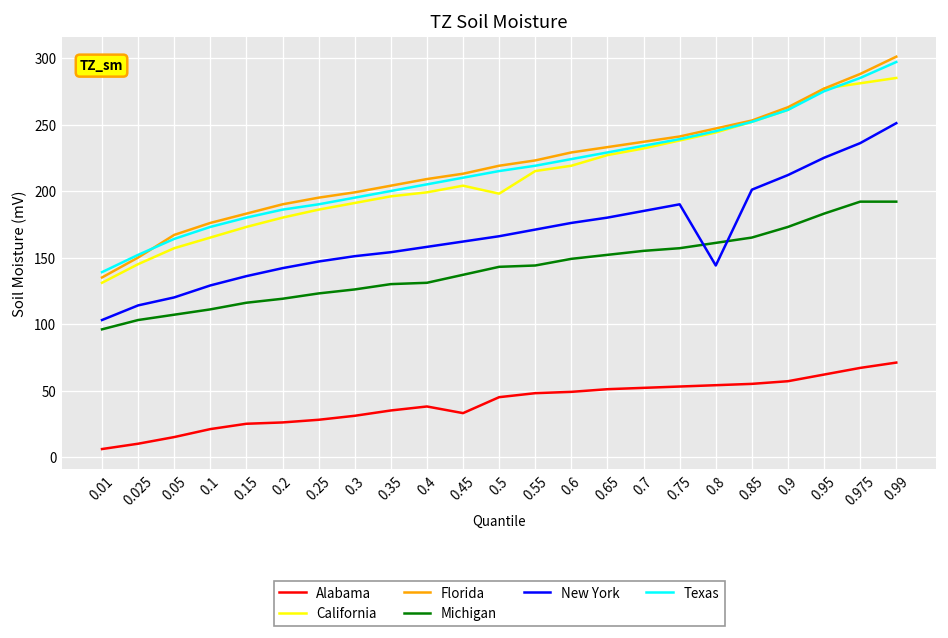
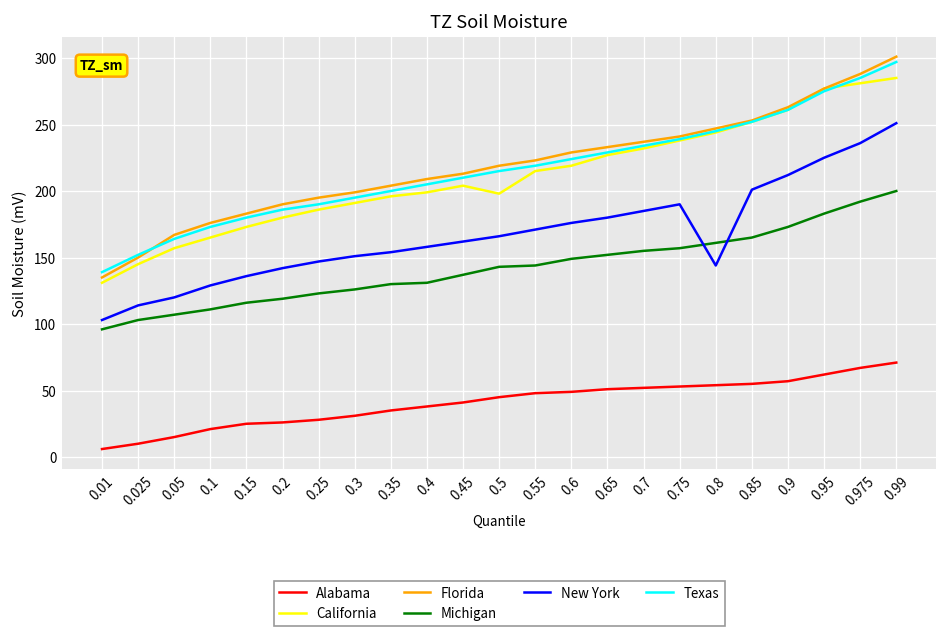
  {
    "Alabama": {
      "0.01": 6,
      "0.025": 10,
      "0.05": 15,
      "0.1": 21,
      "0.15": 25,
      "0.2": 26,
      "0.25": 28,
      "0.3": 31,
      "0.35": 35,
      "0.4": 38,
-     "0.45": 33,
+     "0.45": 41,
      "0.5": 45,
      "0.55": 48,
      "0.6": 49,
      "0.65": 51,
      "0.7": 52,
      "0.75": 53,
      "0.8": 54,
      "0.85": 55,
      "0.9": 57,
      "0.95": 62,
      "0.975": 67,
      "0.99": 71
    },
    "California": {
      "0.01": 131,
      "0.025": 145,
      "0.05": 157,
      "0.1": 165,
      "0.15": 173,
      "0.2": 180,
      "0.25": 186,
      "0.3": 191,
      "0.35": 196,
      "0.4": 199,
      "0.45": 204,
      "0.5": 198,
      "0.55": 215,
      "0.6": 219,
      "0.975": 281,
      "0.99": 285
    },
    "Florida": {
      "0.01": 135,
      "0.05": 167,
      "0.1": 176,
      "0.15": 183,
      "0.2": 190,
      "0.25": 195,
      "0.3": 199,
      "0.35": 204,
      "0.4": 209,
      "0.45": 213,
      "0.5": 219,
      "0.55": 223,
      "0.6": 229,
      "0.65": 233,
      "0.7": 237,
      "0.975": 288,
      "0.99": 301
    },
    "Michigan": {
      "0.01": 96,
      "0.025": 103,
      "0.05": 107,
      "0.1": 111,
      "0.15": 116,
      "0.2": 119,
      "0.25": 123,
      "0.3": 126,
      "0.35": 130,
      "0.4": 131,
      "0.45": 137,
      "0.5": 143,
      "0.55": 144,
      "0.6": 149,
      "0.65": 152,
      "0.7": 155,
      "0.75": 157,
      "0.8": 161,
      "0.85": 165,
      "0.9": 173,
      "0.95": 183,
      "0.975": 192,
-     "0.99": 192
+     "0.99": 200
    },
    "New York": {
      "0.01": 103,
      "0.025": 114,
      "0.05": 120,
      "0.1": 129,
      "0.15": 136,
      "0.2": 142,
      "0.25": 147,
      "0.3": 151,
      "0.35": 154,
      "0.4": 158,
      "0.45": 162,
      "0.5": 166,
      "0.55": 171,
      "0.6": 176,
      "0.65": 180,
      "0.7": 185,
      "0.75": 190,
      "0.8": 144,
      "0.85": 201,
      "0.9": 212,
      "0.95": 225,
      "0.975": 236,
      "0.99": 251
    },
    "Texas": {
      "0.01": 139,
      "0.05": 164,
      "0.1": 173,
      "0.15": 180,
      "0.2": 186,
      "0.25": 190,
      "0.3": 195,
      "0.35": 200,
      "0.4": 205,
      "0.45": 210,
      "0.5": 215,
      "0.55": 219,
      "0.6": 224,
      "0.975": 285,
      "0.99": 297
    }
  }
